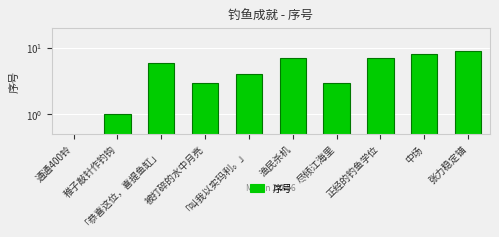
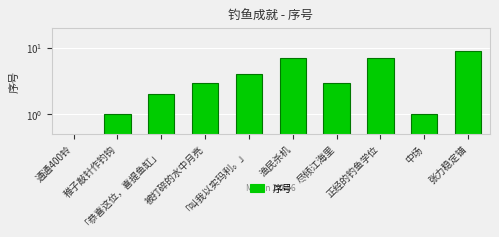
  {
    "稚子敲针作钓钩": 1,
-   "「恭喜这位，喜提鱼缸」": 6,
+   "「恭喜这位，喜提鱼缸」": 2,
    "被打碎的水中月亮": 3,
    "「叫我以实玛利。」": 4,
    "渔民杀机": 7,
    "尽倾江海里": 3,
    "正经的钓鱼学位": 7,
-   "中场": 8,
+   "中场": 1,
    "张力稳定锚": 9
  }
